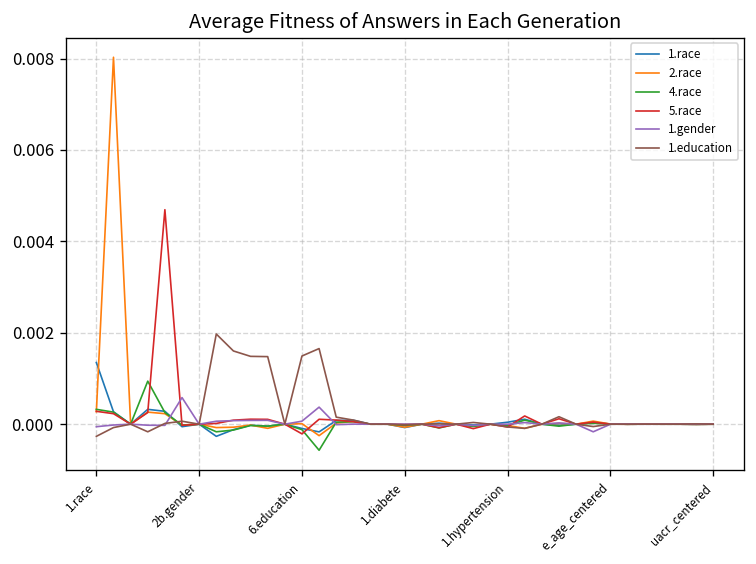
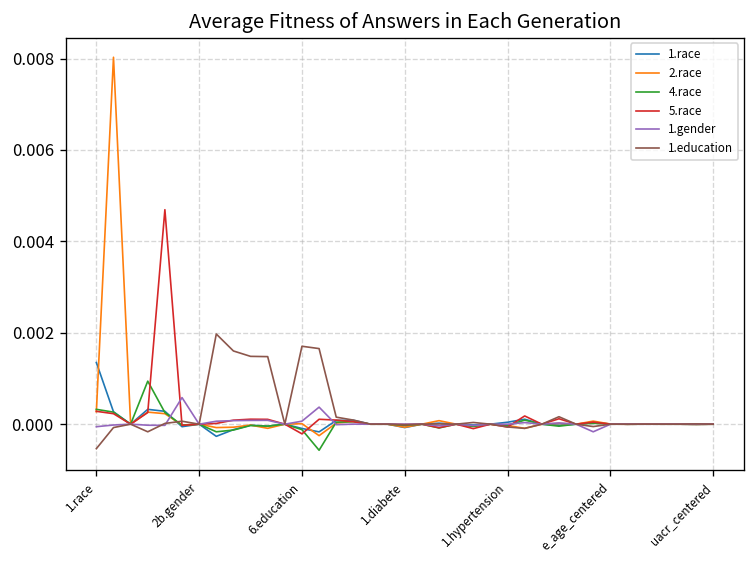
  {
    "1.race": {
      "1.race": 0.0013
    },
    "5.race": {
      "6.education": -0.0002
    },
    "1.gender": {
      "1.race": -0.0001
    },
    "1.education": {
-     "1.race": -0.0003,
-     "6.education": 0.0015
+     "1.race": -0.0005,
+     "6.education": 0.0017
    }
  }
